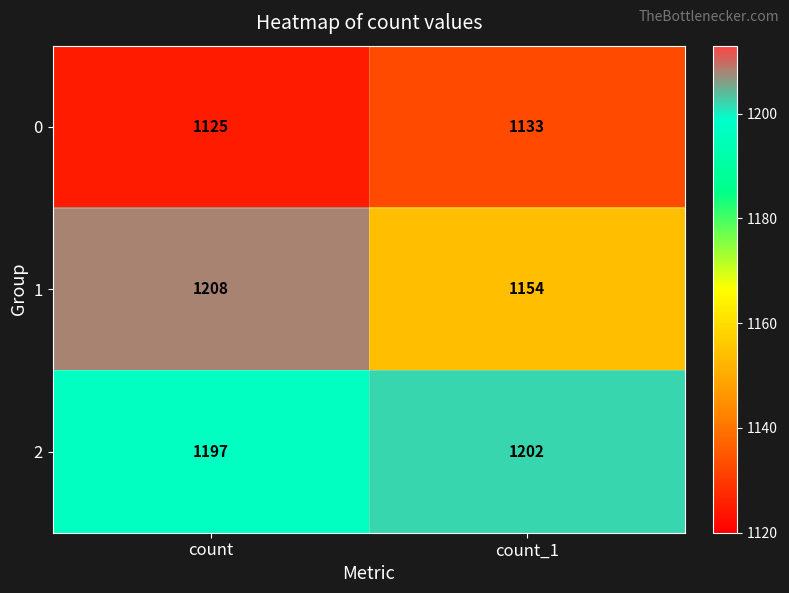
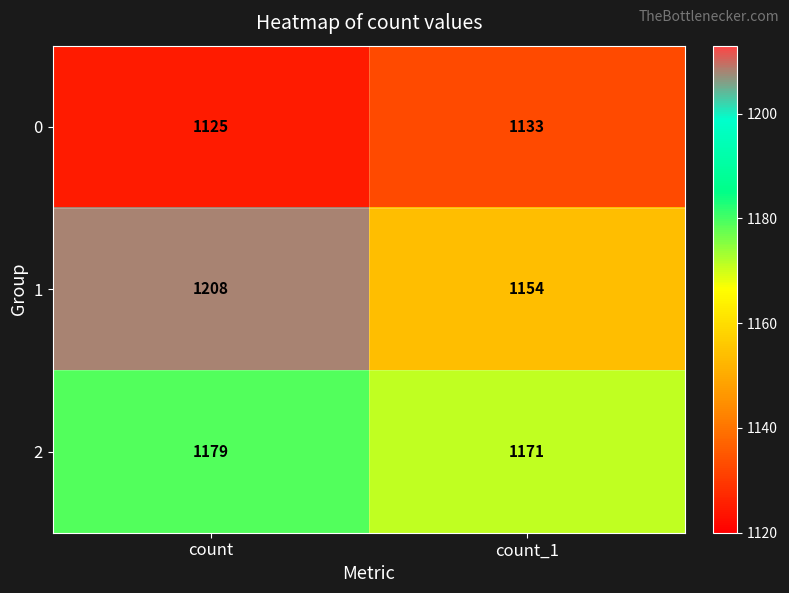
  {
    "0": {
      "count": 1125,
      "count_1": 1133
    },
    "1": {
      "count": 1208,
      "count_1": 1154
    },
    "2": {
-     "count": 1197,
-     "count_1": 1202
+     "count": 1179,
+     "count_1": 1171
    }
  }
